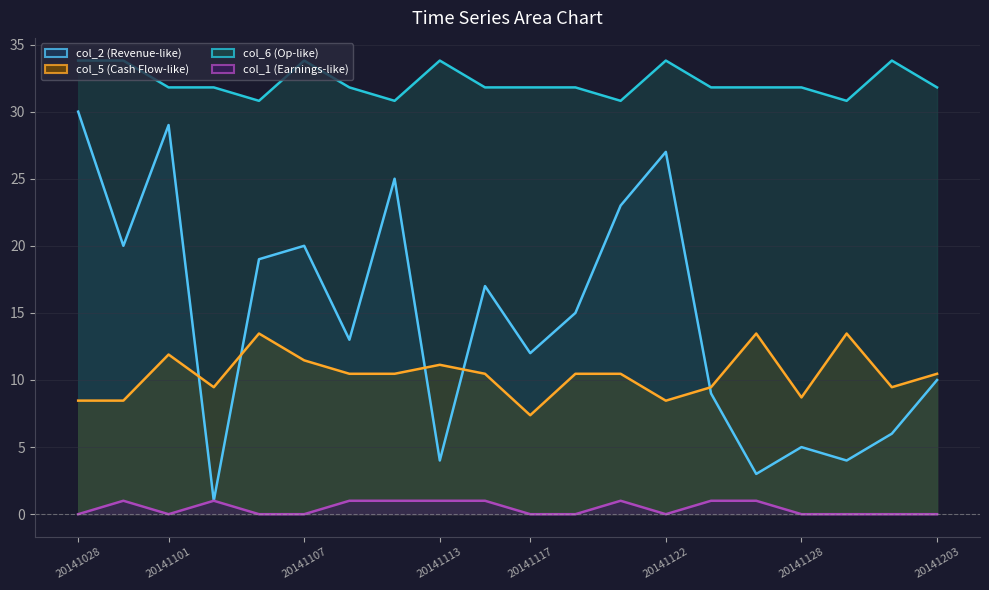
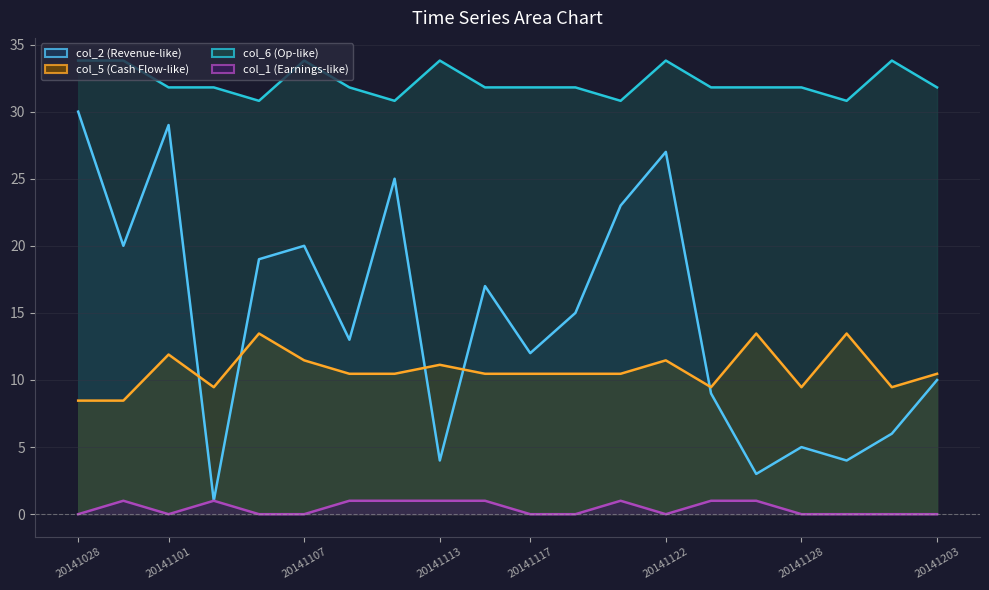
  {
    "col_5 (Cash Flow-like)": {
      "20141028": 8.5,
      "20141101": 11.9,
      "20141107": 11.5,
      "20141113": 11.1,
-     "20141117": 7.4,
-     "20141122": 8.5,
-     "20141128": 8.7,
+     "20141117": 10.5,
+     "20141122": 11.5,
+     "20141128": 9.5,
      "20141203": 10.5
    }
  }
